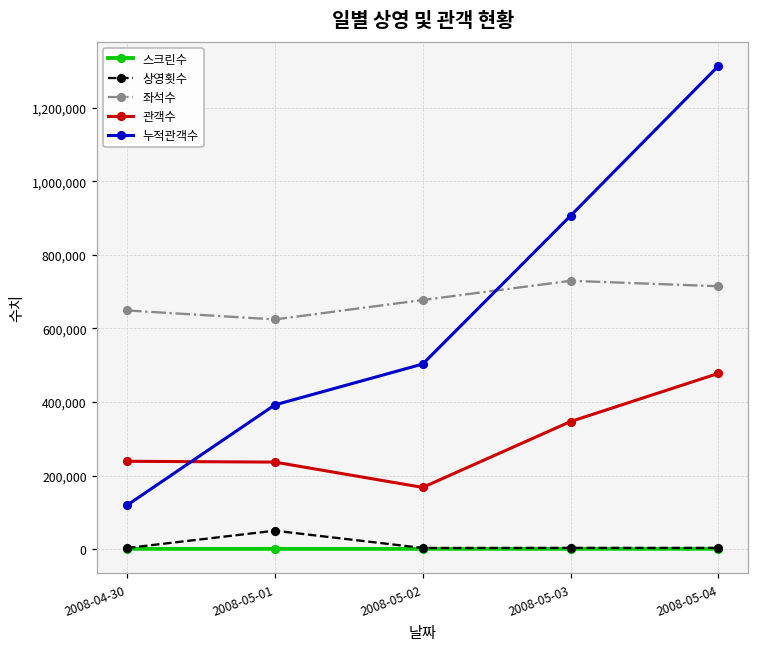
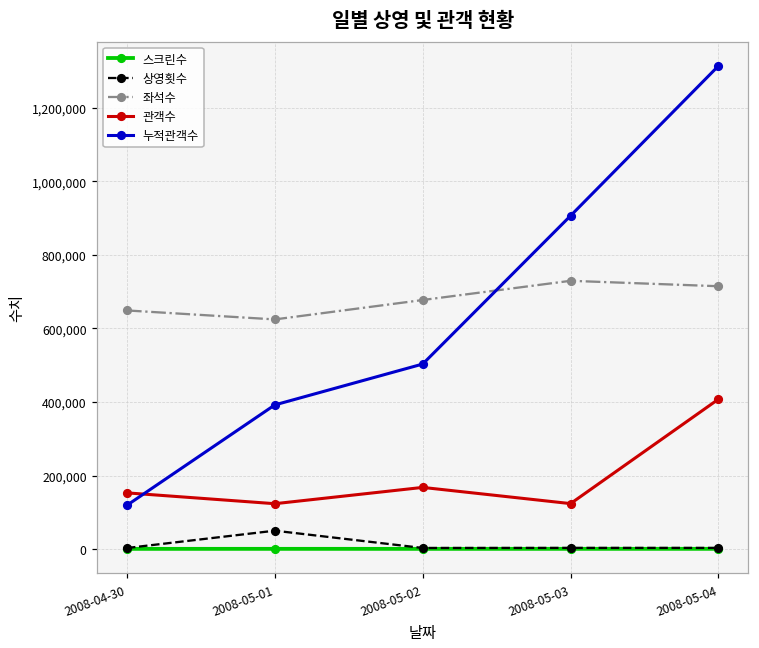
  {
    "스크린수": {
      "2008-05-01": "0"
    },
    "상영횟수": {
      "2008-05-01": "50,000"
    },
    "좌석수": {
      "2008-04-30": "650,000",
      "2008-05-01": "620,000",
      "2008-05-02": "680,000",
      "2008-05-03": "730,000",
      "2008-05-04": "710,000"
    },
    "관객수": {
-     "2008-04-30": "240,000",
-     "2008-05-01": "240,000",
+     "2008-04-30": "150,000",
+     "2008-05-01": "120,000",
      "2008-05-02": "170,000",
-     "2008-05-03": "350,000",
-     "2008-05-04": "480,000"
+     "2008-05-03": "120,000",
+     "2008-05-04": "410,000"
    },
    "누적관객수": {
      "2008-04-30": "120,000",
      "2008-05-01": "390,000",
      "2008-05-02": "500,000",
      "2008-05-03": "910,000",
      "2008-05-04": "1,310,000"
    }
  }
